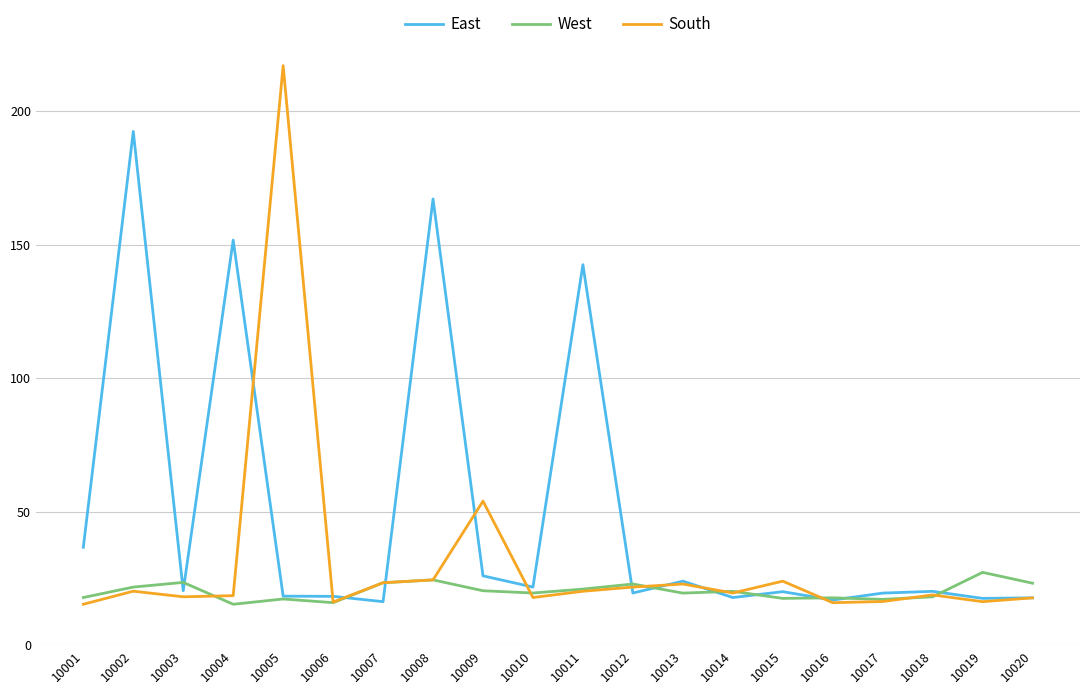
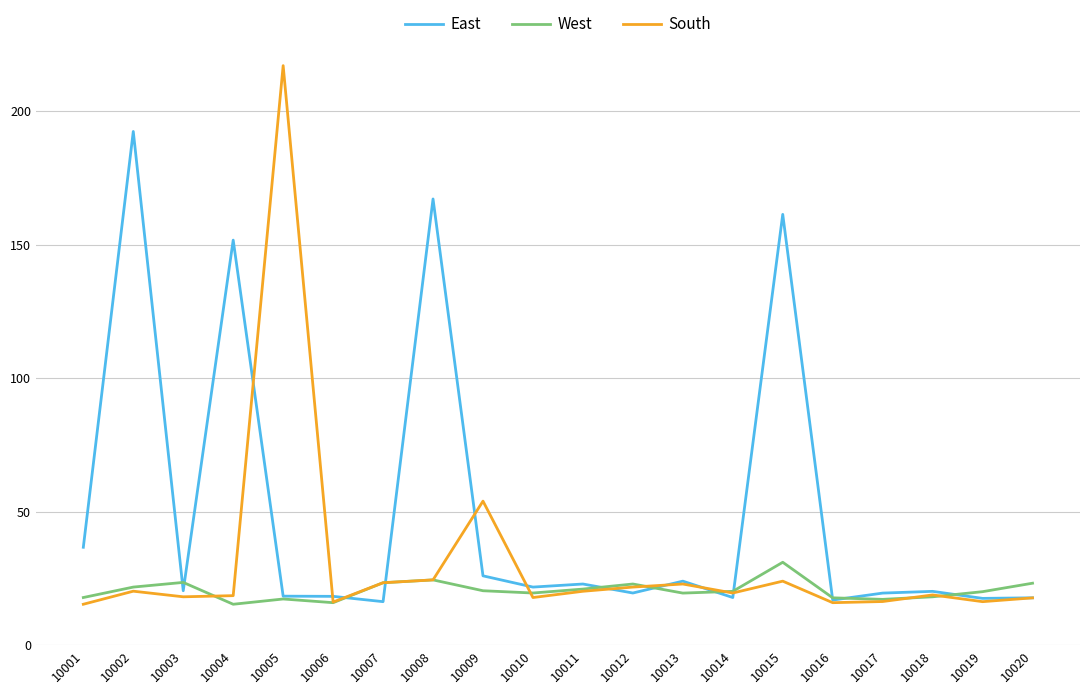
  {
    "East": {
      "10001": 37,
      "10002": 192,
      "10003": 20,
      "10004": 152,
      "10005": 18,
      "10006": 18,
      "10007": 16,
      "10008": 167,
      "10009": 26,
      "10010": 22,
-     "10011": 142,
+     "10011": 23,
      "10012": 20,
      "10013": 24,
      "10014": 18,
-     "10015": 20,
+     "10015": 161,
      "10017": 20,
      "10018": 20,
      "10019": 18
    },
    "West": {
      "10001": 18,
      "10002": 22,
      "10003": 24,
      "10004": 15,
      "10005": 17,
      "10009": 20,
      "10010": 20,
      "10012": 23,
      "10013": 20,
-     "10015": 18,
-     "10019": 27,
+     "10015": 31,
+     "10019": 20,
      "10020": 23
    },
    "South": {
      "10001": 15,
      "10002": 20,
      "10003": 18,
      "10004": 19,
      "10005": 217,
      "10009": 54,
      "10010": 18,
      "10012": 22,
      "10013": 23,
      "10015": 24,
      "10016": 16,
      "10019": 16
    }
  }
